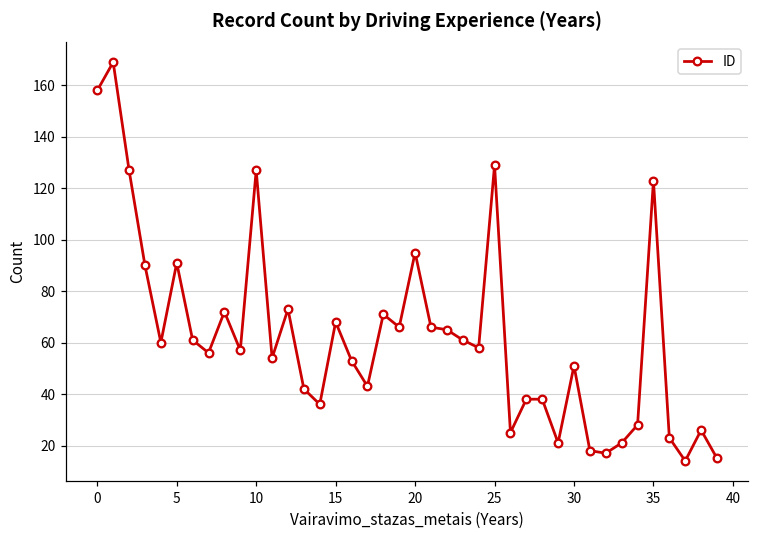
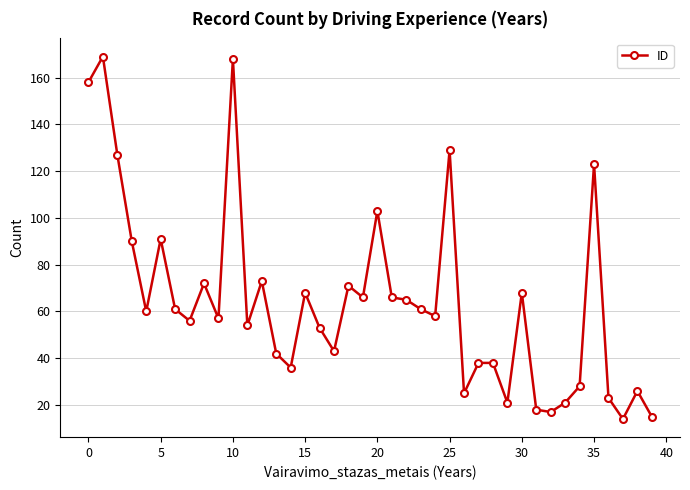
  {
    "0": 158,
    "5": 91,
-   "10": 127,
+   "10": 168,
    "15": 68,
-   "20": 95,
+   "20": 103,
    "25": 129,
-   "30": 51,
+   "30": 68,
    "35": 123
  }
